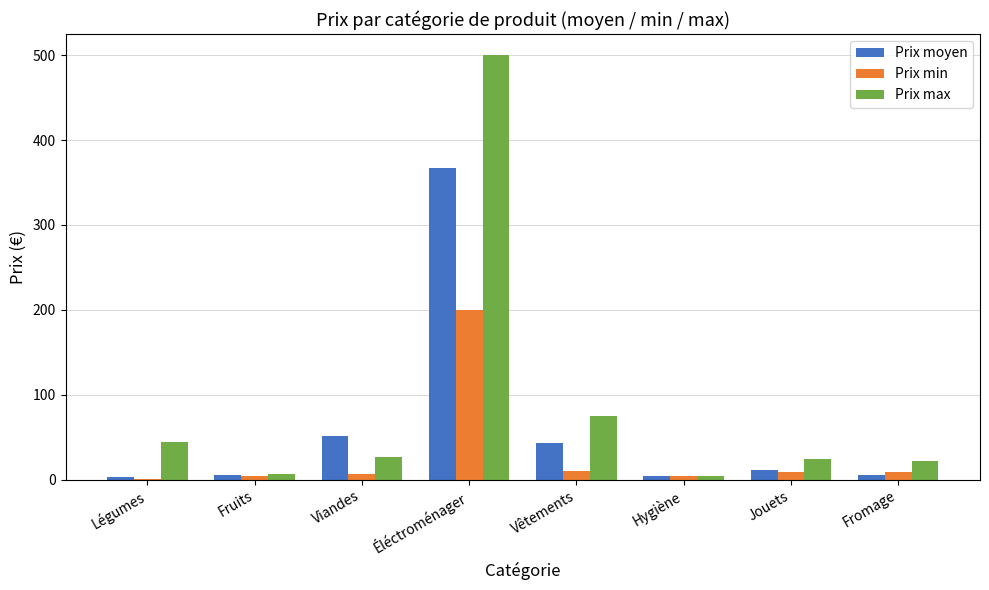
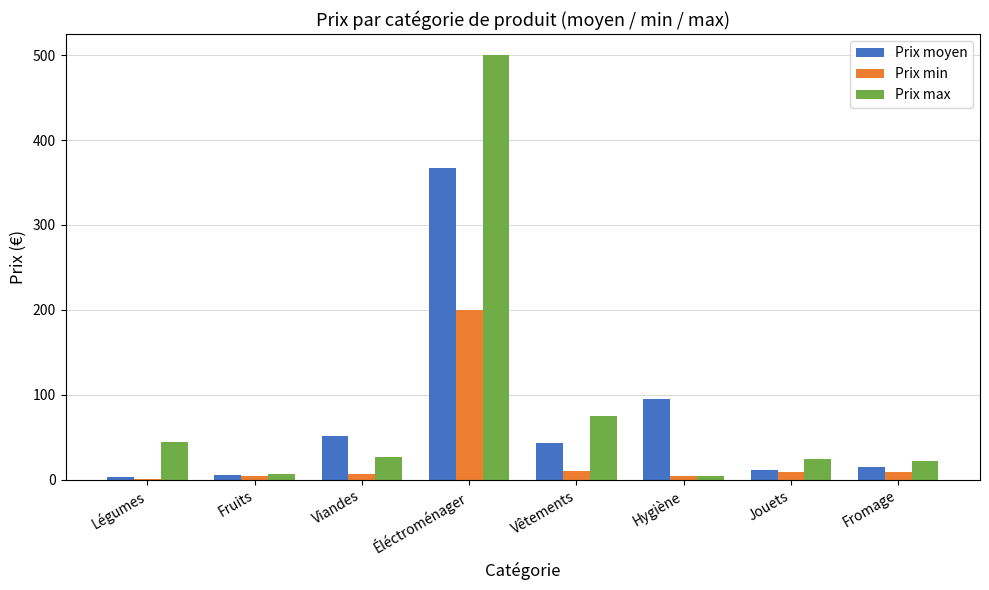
  {
    "Prix moyen": {
      "Fruits": 10,
      "Viandes": 50,
      "Éléctroménager": 370,
      "Vêtements": 40,
-     "Hygiène": 0,
+     "Hygiène": 90,
      "Jouets": 10,
-     "Fromage": 0
+     "Fromage": 20
    },
    "Prix min": {
      "Fruits": 0,
      "Viandes": 10,
      "Éléctroménager": 200,
      "Vêtements": 10,
      "Hygiène": 0,
      "Jouets": 10,
      "Fromage": 10
    },
    "Prix max": {
      "Légumes": 40,
      "Fruits": 10,
      "Viandes": 30,
      "Éléctroménager": 500,
      "Vêtements": 80,
      "Hygiène": 0,
      "Jouets": 20,
      "Fromage": 20
    }
  }
